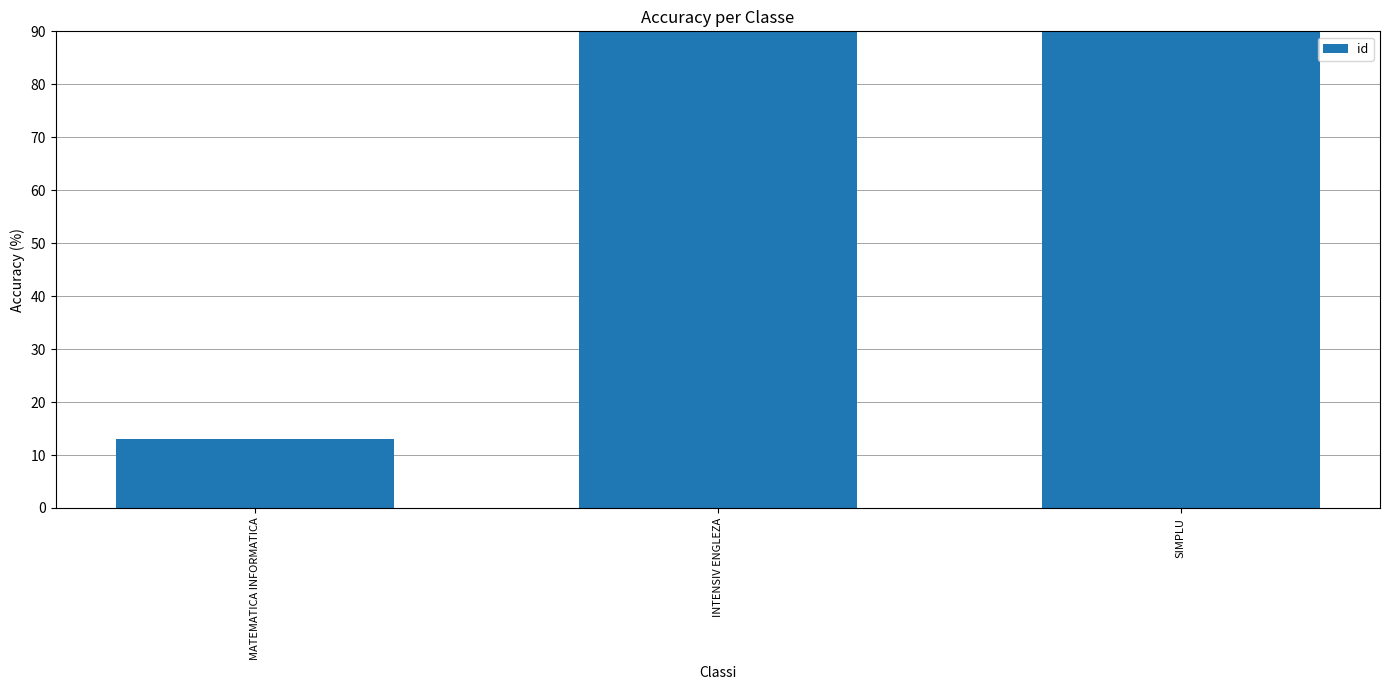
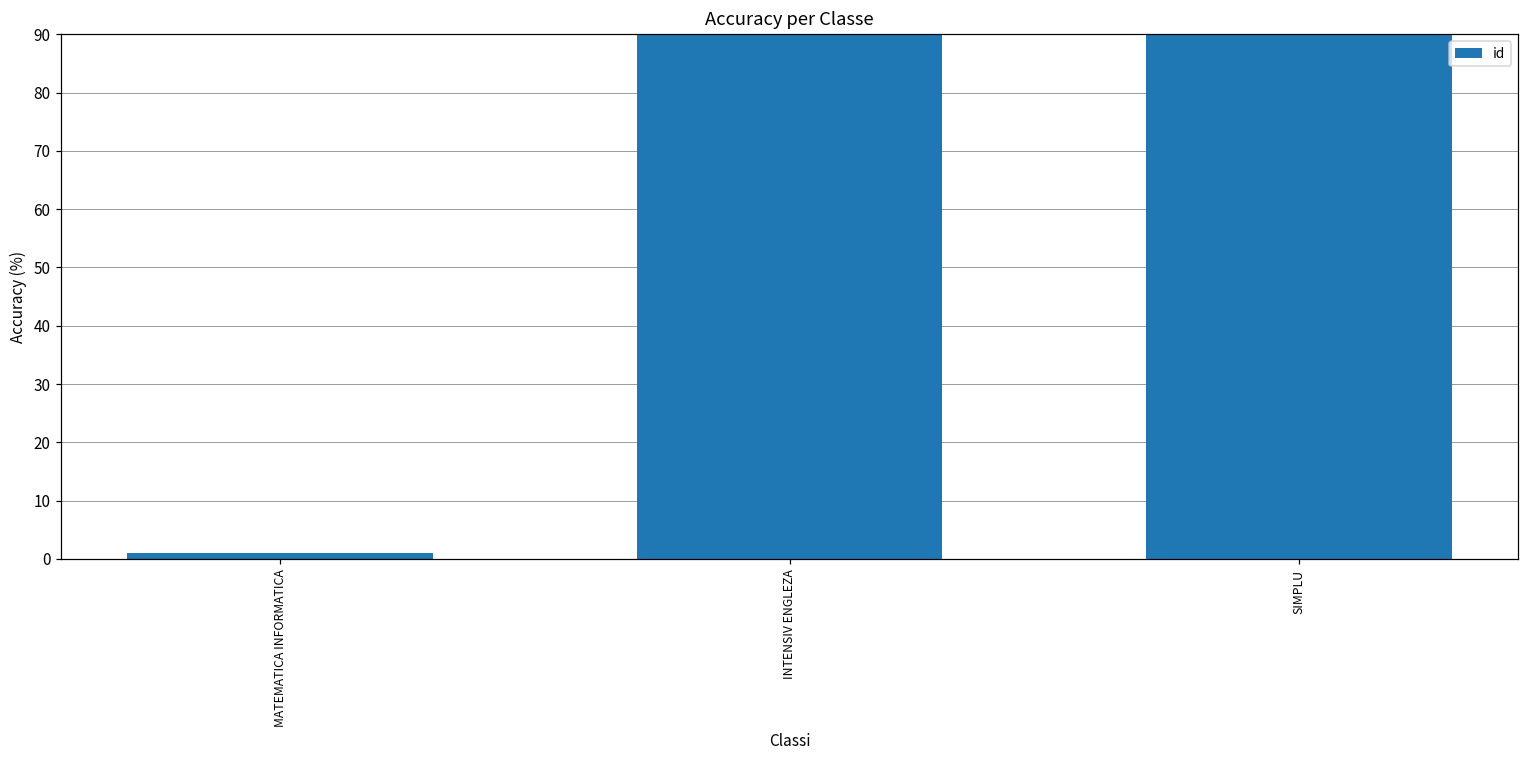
  {
-   "MATEMATICA INFORMATICA": 13
+   "MATEMATICA INFORMATICA": 1
  }
